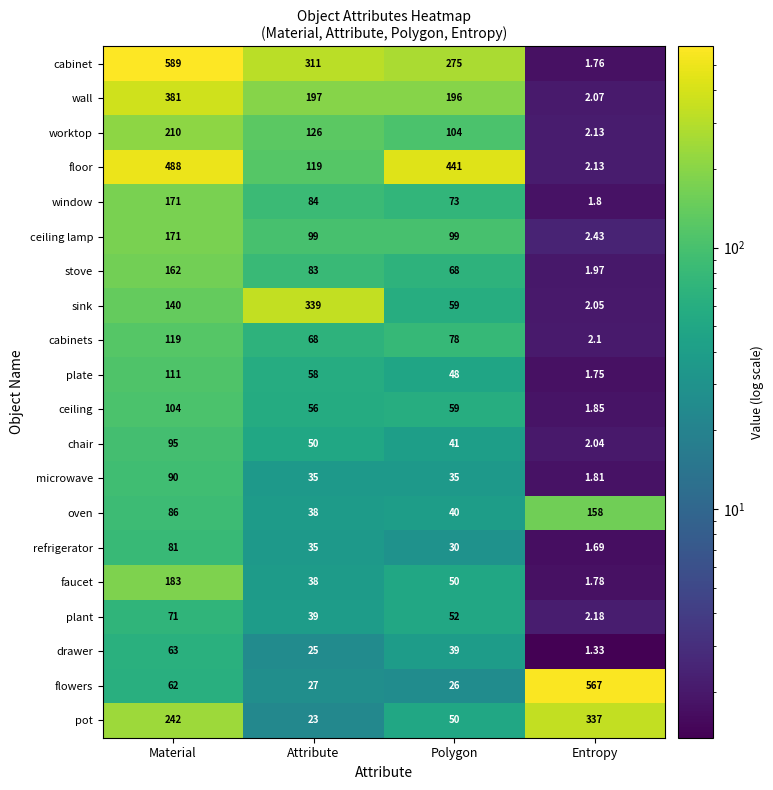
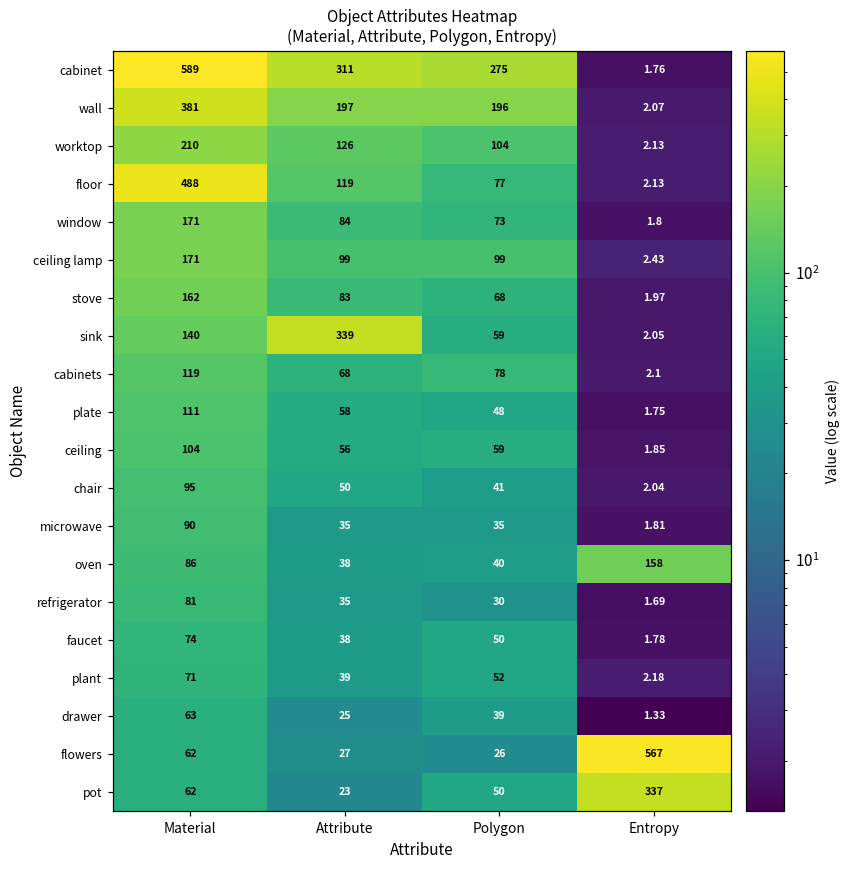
  {
    "cabinet": {
      "Material": 589,
      "Attribute": 311,
      "Polygon": 275,
      "Entropy": 1.76
    },
    "wall": {
      "Material": 381,
      "Attribute": 197,
      "Polygon": 196,
      "Entropy": 2.07
    },
    "worktop": {
      "Material": 210,
      "Attribute": 126,
      "Polygon": 104,
      "Entropy": 2.13
    },
    "floor": {
      "Material": 488,
      "Attribute": 119,
-     "Polygon": 441,
+     "Polygon": 77,
      "Entropy": 2.13
    },
    "window": {
      "Material": 171,
      "Attribute": 84,
      "Polygon": 73,
      "Entropy": 1.8
    },
    "ceiling lamp": {
      "Material": 171,
      "Attribute": 99,
      "Polygon": 99,
      "Entropy": 2.43
    },
    "stove": {
      "Material": 162,
      "Attribute": 83,
      "Polygon": 68,
      "Entropy": 1.97
    },
    "sink": {
      "Material": 140,
      "Attribute": 339,
      "Polygon": 59,
      "Entropy": 2.05
    },
    "cabinets": {
      "Material": 119,
      "Attribute": 68,
      "Polygon": 78,
      "Entropy": 2.1
    },
    "plate": {
      "Material": 111,
      "Attribute": 58,
      "Polygon": 48,
      "Entropy": 1.75
    },
    "ceiling": {
      "Material": 104,
      "Attribute": 56,
      "Polygon": 59,
      "Entropy": 1.85
    },
    "chair": {
      "Material": 95,
      "Attribute": 50,
      "Polygon": 41,
      "Entropy": 2.04
    },
    "microwave": {
      "Material": 90,
      "Attribute": 35,
      "Polygon": 35,
      "Entropy": 1.81
    },
    "oven": {
      "Material": 86,
      "Attribute": 38,
      "Polygon": 40,
      "Entropy": 158
    },
    "refrigerator": {
      "Material": 81,
      "Attribute": 35,
      "Polygon": 30,
      "Entropy": 1.69
    },
    "faucet": {
-     "Material": 183,
+     "Material": 74,
      "Attribute": 38,
      "Polygon": 50,
      "Entropy": 1.78
    },
    "plant": {
      "Material": 71,
      "Attribute": 39,
      "Polygon": 52,
      "Entropy": 2.18
    },
    "drawer": {
      "Material": 63,
      "Attribute": 25,
      "Polygon": 39,
      "Entropy": 1.33
    },
    "flowers": {
      "Material": 62,
      "Attribute": 27,
      "Polygon": 26,
      "Entropy": 567
    },
    "pot": {
-     "Material": 242,
+     "Material": 62,
      "Attribute": 23,
      "Polygon": 50,
      "Entropy": 337
    }
  }
